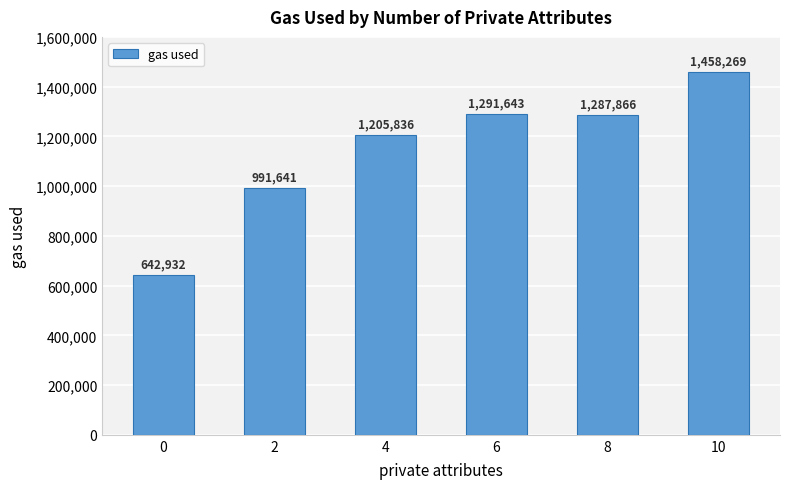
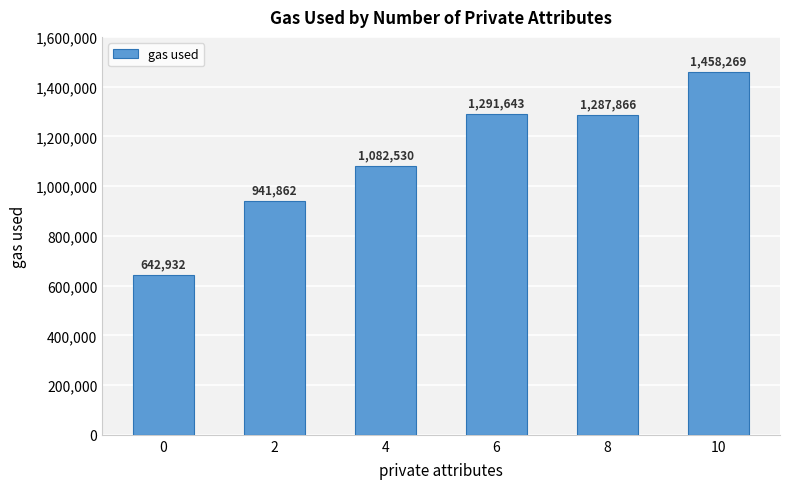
  {
    "0": "642,932",
-   "2": "991,641",
-   "4": "1,205,836",
+   "2": "941,862",
+   "4": "1,082,530",
    "6": "1,291,643",
    "8": "1,287,866",
    "10": "1,458,269"
  }
